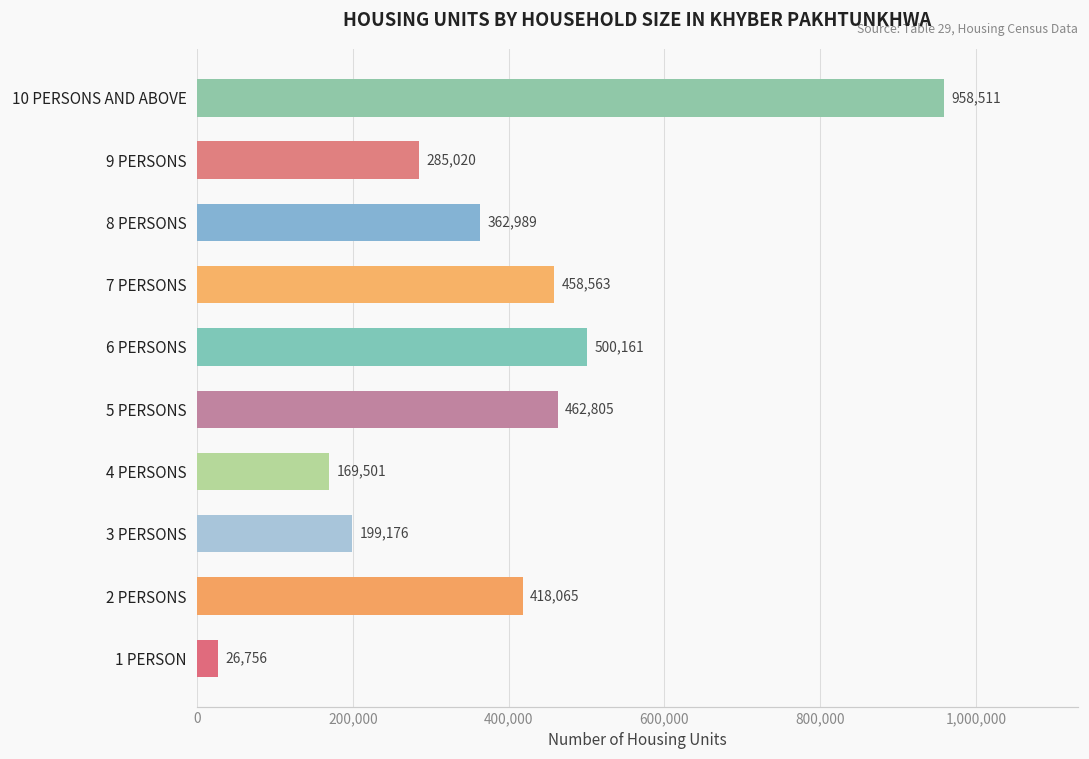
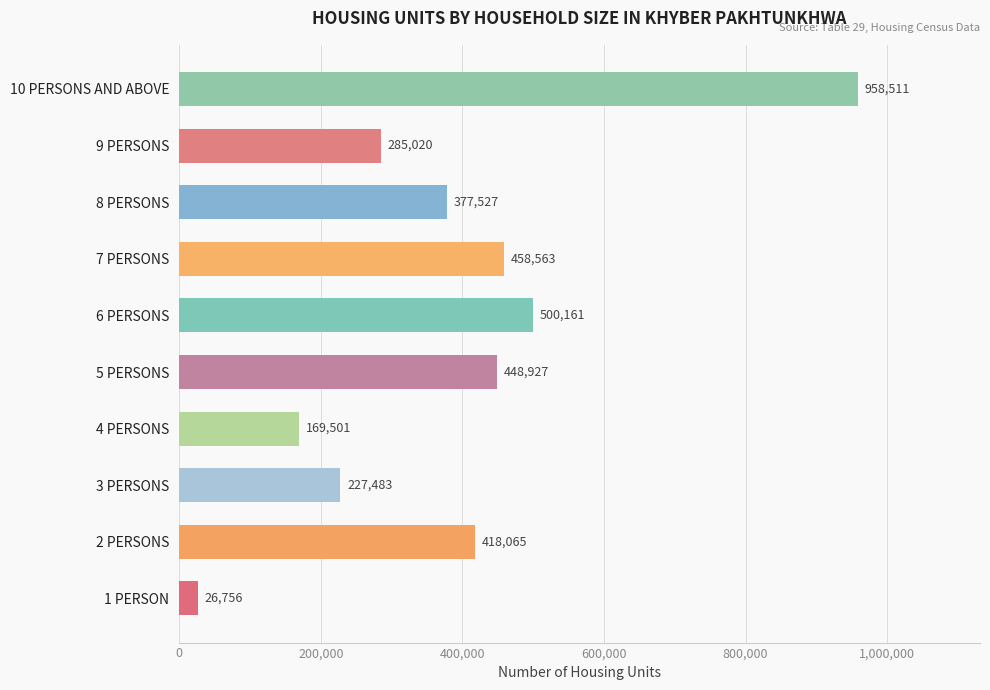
  {
    "10 PERSONS AND ABOVE": "958,511",
    "9 PERSONS": "285,020",
-   "8 PERSONS": "362,989",
+   "8 PERSONS": "377,527",
    "7 PERSONS": "458,563",
    "6 PERSONS": "500,161",
-   "5 PERSONS": "462,805",
+   "5 PERSONS": "448,927",
    "4 PERSONS": "169,501",
-   "3 PERSONS": "199,176",
+   "3 PERSONS": "227,483",
    "2 PERSONS": "418,065",
    "1 PERSON": "26,756"
  }
